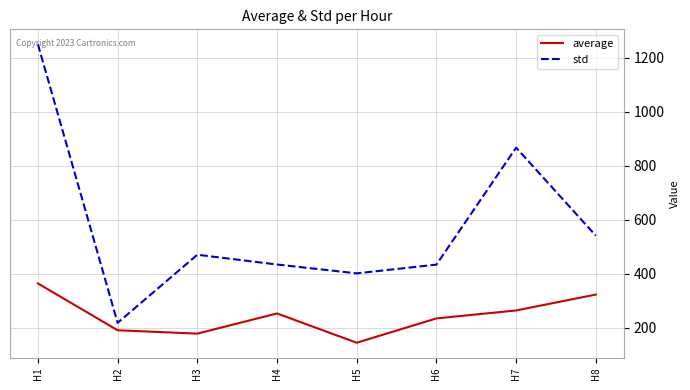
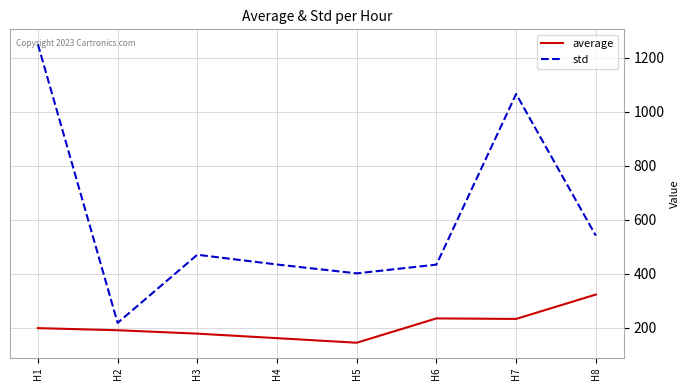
  {
    "average": {
-     "H1": 360,
+     "H1": 200,
      "H2": 190,
      "H3": 180,
-     "H4": 250,
+     "H4": 160,
      "H5": 140,
      "H6": 230,
-     "H7": 260,
+     "H7": 230,
      "H8": 320
    },
    "std": {
      "H2": 220,
      "H3": 470,
      "H4": 430,
      "H5": 400,
      "H6": 430,
-     "H7": 870,
+     "H7": 1060,
      "H8": 540
    }
  }
